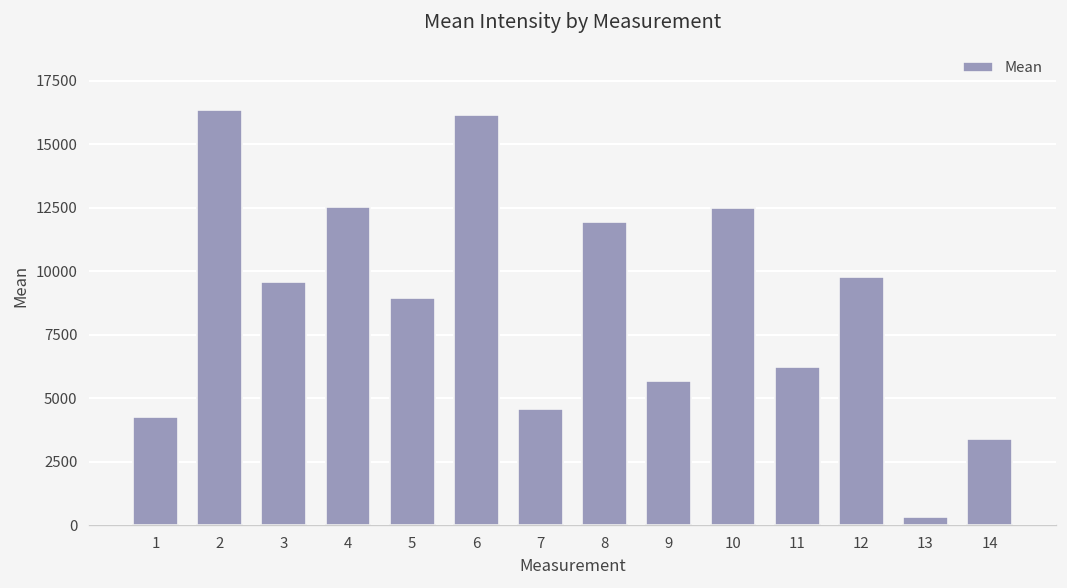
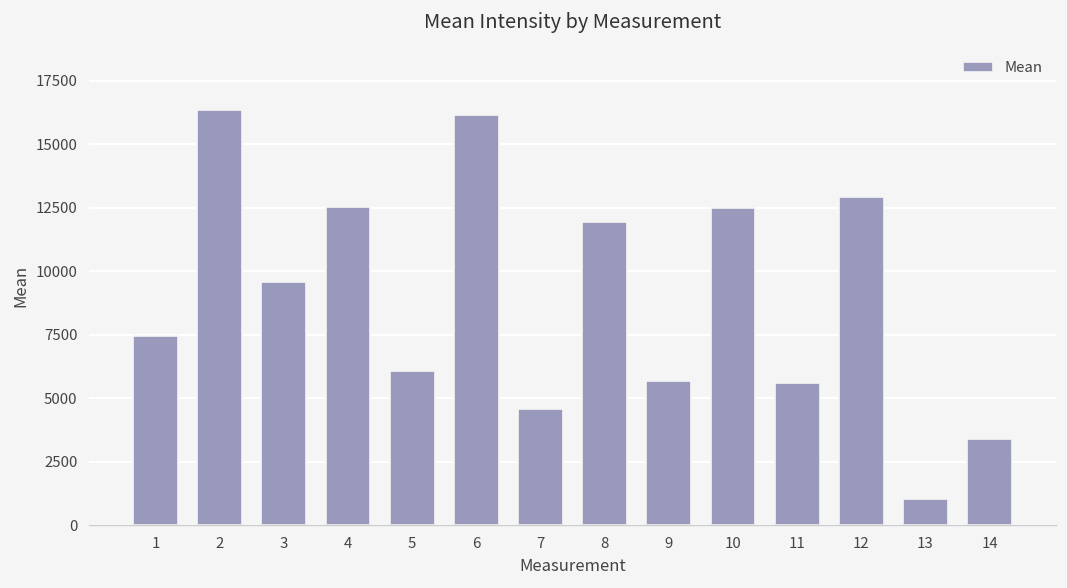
  {
-   "1": 4300,
+   "1": 7400,
    "2": 16400,
    "3": 9600,
    "4": 12500,
-   "5": 8900,
+   "5": 6100,
    "6": 16200,
    "7": 4600,
    "8": 11900,
    "9": 5700,
    "10": 12500,
-   "11": 6200,
-   "12": 9800,
-   "13": 300,
+   "11": 5600,
+   "12": 12900,
+   "13": 1000,
    "14": 3400
  }
